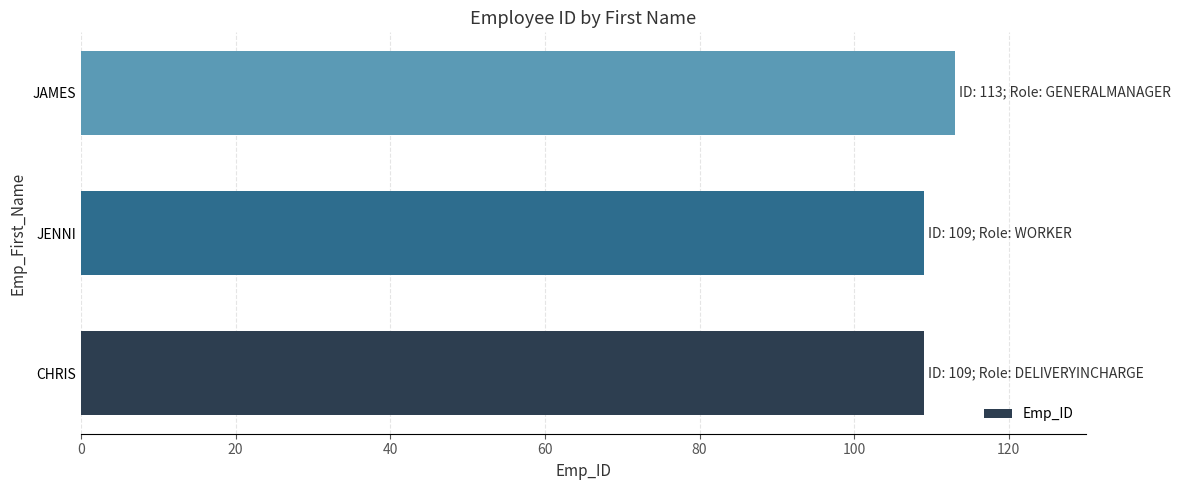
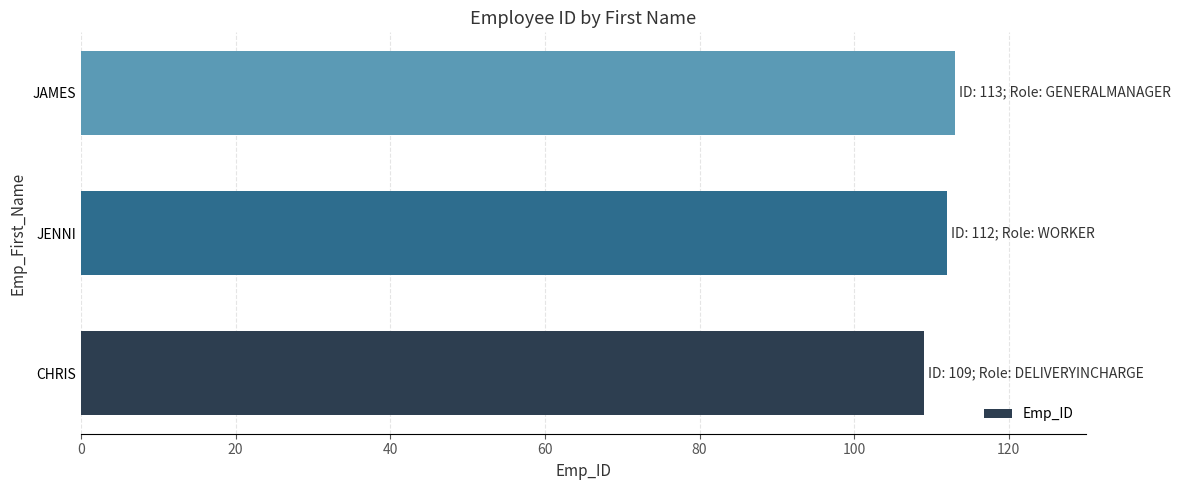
  {
    "JAMES": "113;",
-   "JENNI": "109;",
+   "JENNI": "112;",
    "CHRIS": "109;"
  }
